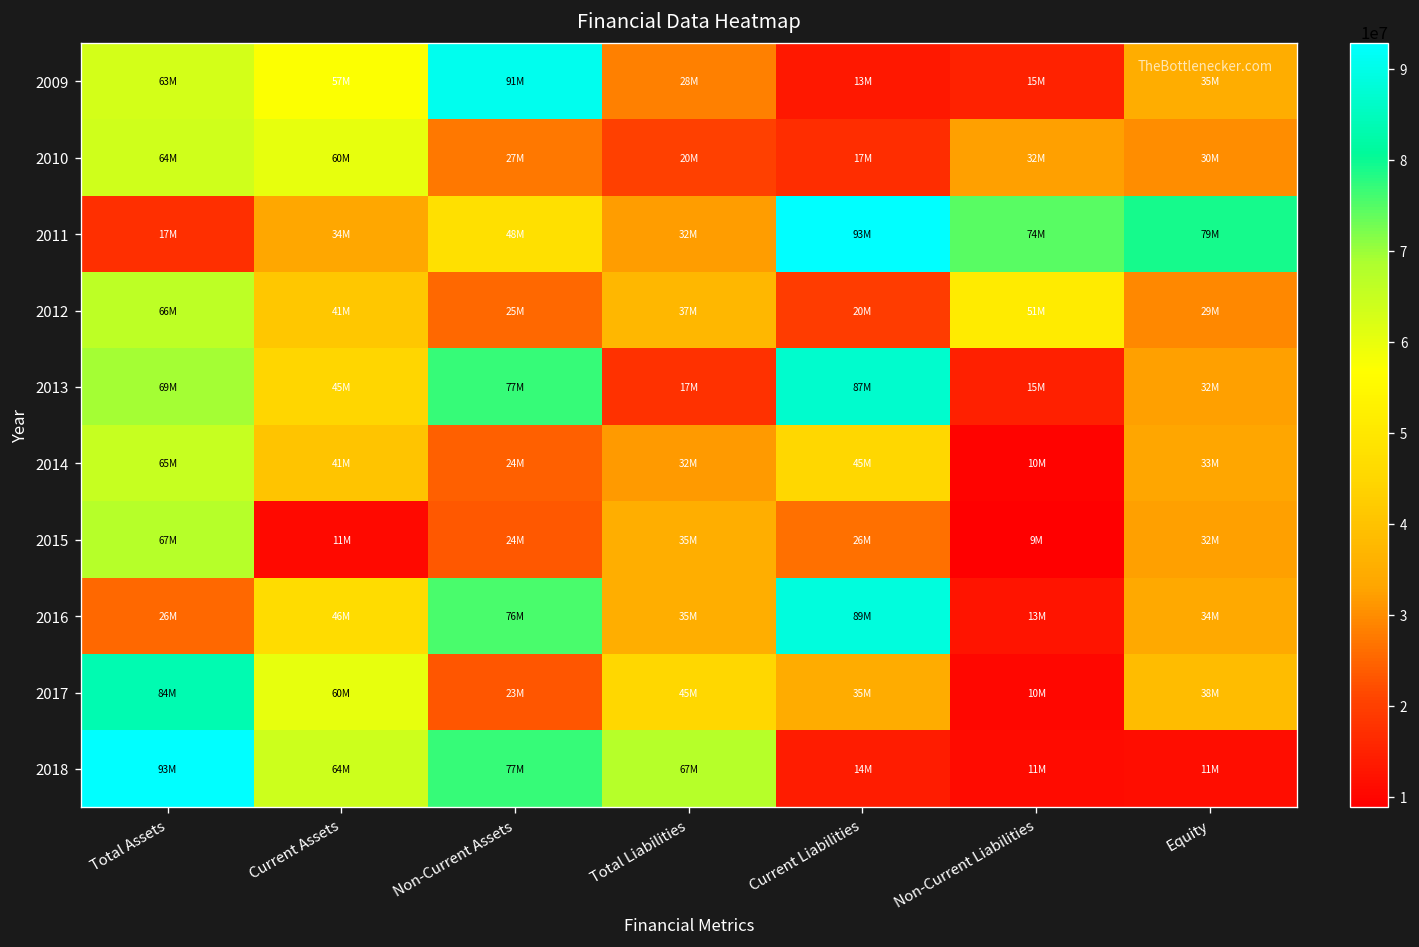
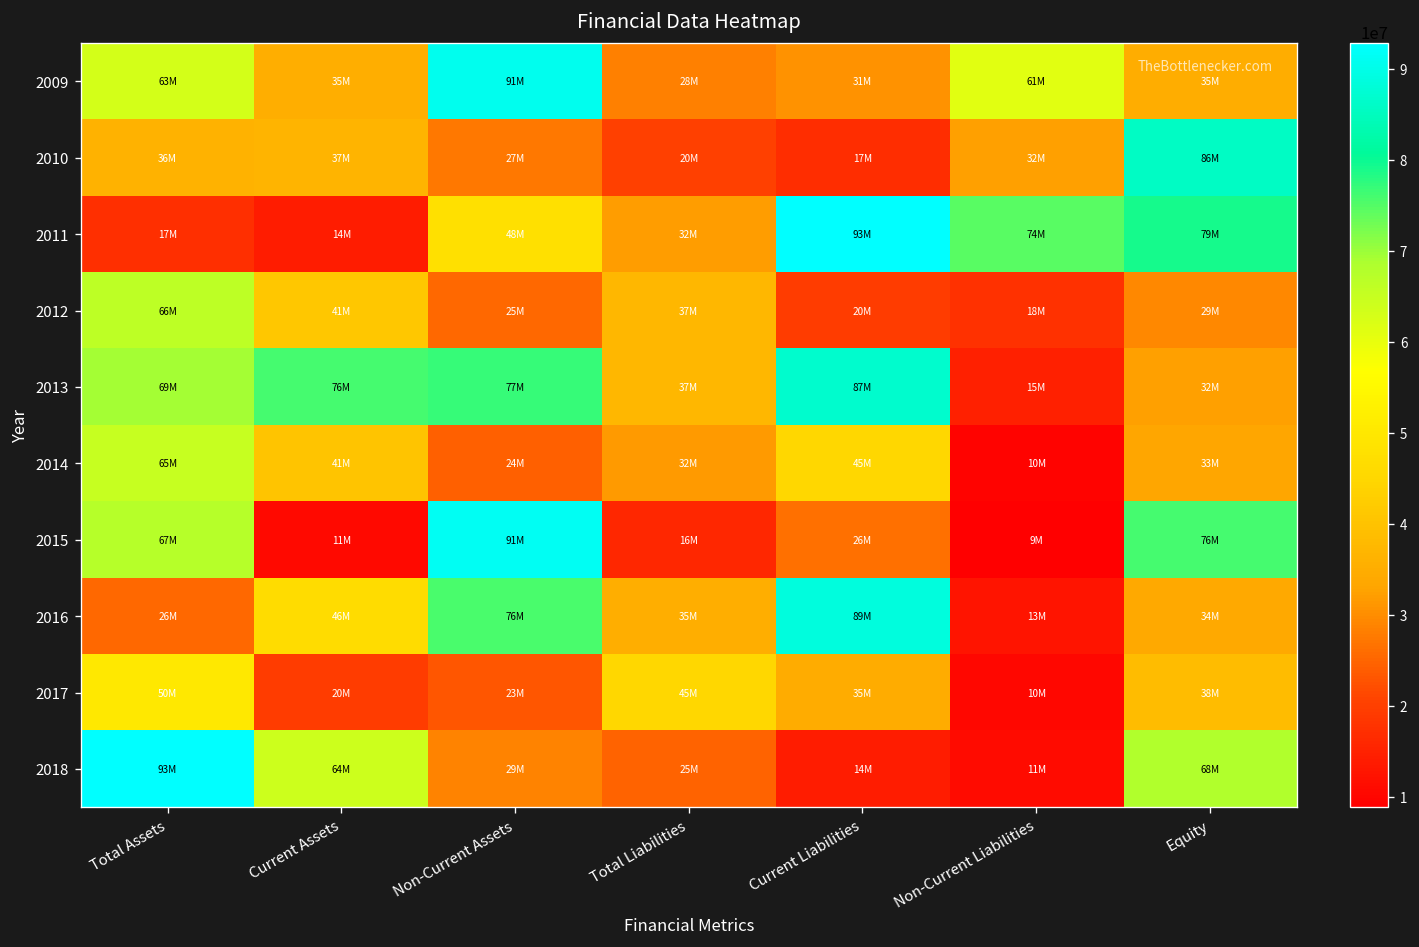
  {
    "2009": {
      "Total Assets": "63M",
-     "Current Assets": "57M",
+     "Current Assets": "35M",
      "Non-Current Assets": "91M",
      "Total Liabilities": "28M",
-     "Current Liabilities": "13M",
-     "Non-Current Liabilities": "15M"
+     "Current Liabilities": "31M",
+     "Non-Current Liabilities": "61M"
    },
    "2010": {
-     "Total Assets": "64M",
-     "Current Assets": "60M",
+     "Total Assets": "36M",
+     "Current Assets": "37M",
      "Non-Current Assets": "27M",
      "Total Liabilities": "20M",
      "Current Liabilities": "17M",
      "Non-Current Liabilities": "32M",
-     "Equity": "30M"
+     "Equity": "86M"
    },
    "2011": {
      "Total Assets": "17M",
-     "Current Assets": "34M",
+     "Current Assets": "14M",
      "Non-Current Assets": "48M",
      "Total Liabilities": "32M",
      "Current Liabilities": "93M",
      "Non-Current Liabilities": "74M",
      "Equity": "79M"
    },
    "2012": {
      "Total Assets": "66M",
      "Current Assets": "41M",
      "Non-Current Assets": "25M",
      "Total Liabilities": "37M",
      "Current Liabilities": "20M",
-     "Non-Current Liabilities": "51M",
+     "Non-Current Liabilities": "18M",
      "Equity": "29M"
    },
    "2013": {
      "Total Assets": "69M",
-     "Current Assets": "45M",
+     "Current Assets": "76M",
      "Non-Current Assets": "77M",
-     "Total Liabilities": "17M",
+     "Total Liabilities": "37M",
      "Current Liabilities": "87M",
      "Non-Current Liabilities": "15M",
      "Equity": "32M"
    },
    "2014": {
      "Total Assets": "65M",
      "Current Assets": "41M",
      "Non-Current Assets": "24M",
      "Total Liabilities": "32M",
      "Current Liabilities": "45M",
      "Non-Current Liabilities": "10M",
      "Equity": "33M"
    },
    "2015": {
      "Total Assets": "67M",
      "Current Assets": "11M",
-     "Non-Current Assets": "24M",
-     "Total Liabilities": "35M",
+     "Non-Current Assets": "91M",
+     "Total Liabilities": "16M",
      "Current Liabilities": "26M",
      "Non-Current Liabilities": "9M",
-     "Equity": "32M"
+     "Equity": "76M"
    },
    "2016": {
      "Total Assets": "26M",
      "Current Assets": "46M",
      "Non-Current Assets": "76M",
      "Total Liabilities": "35M",
      "Current Liabilities": "89M",
      "Non-Current Liabilities": "13M",
      "Equity": "34M"
    },
    "2017": {
-     "Total Assets": "84M",
-     "Current Assets": "60M",
+     "Total Assets": "50M",
+     "Current Assets": "20M",
      "Non-Current Assets": "23M",
      "Total Liabilities": "45M",
      "Current Liabilities": "35M",
      "Non-Current Liabilities": "10M",
      "Equity": "38M"
    },
    "2018": {
      "Total Assets": "93M",
      "Current Assets": "64M",
-     "Non-Current Assets": "77M",
-     "Total Liabilities": "67M",
+     "Non-Current Assets": "29M",
+     "Total Liabilities": "25M",
      "Current Liabilities": "14M",
      "Non-Current Liabilities": "11M",
-     "Equity": "11M"
+     "Equity": "68M"
    }
  }
